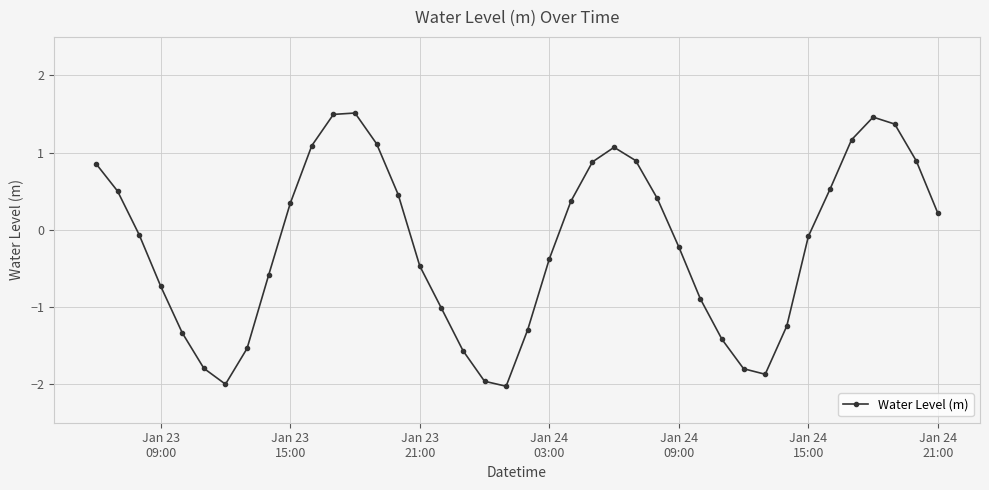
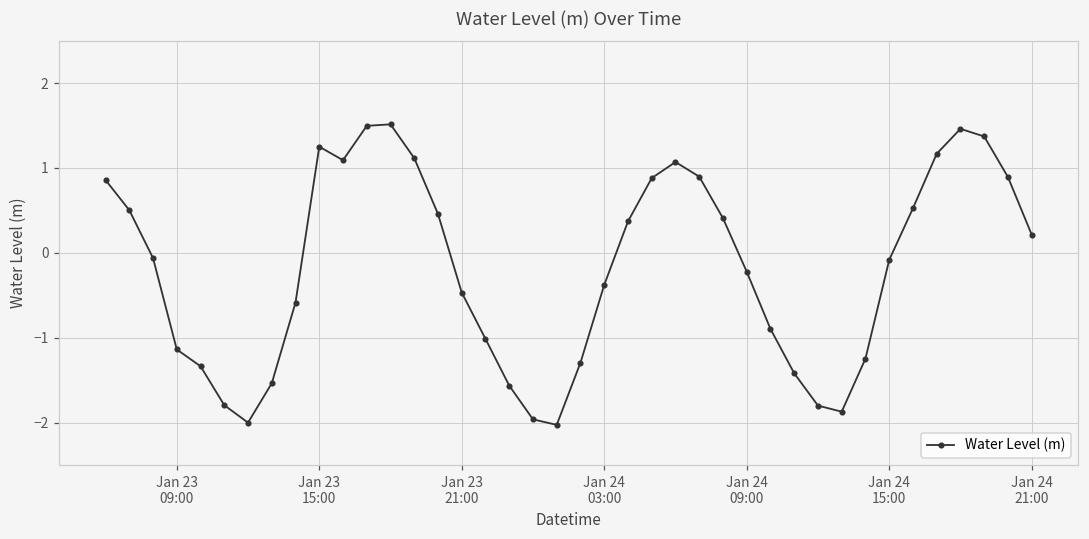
  {
-   "Jan 23 09:00": -0.7,
-   "Jan 23 15:00": 0.3,
+   "Jan 23 09:00": -1.1,
+   "Jan 23 15:00": 1.2,
    "Jan 23 21:00": -0.5,
    "Jan 24 03:00": -0.4,
    "Jan 24 09:00": -0.2,
    "Jan 24 15:00": -0.1,
    "Jan 24 21:00": 0.2
  }
